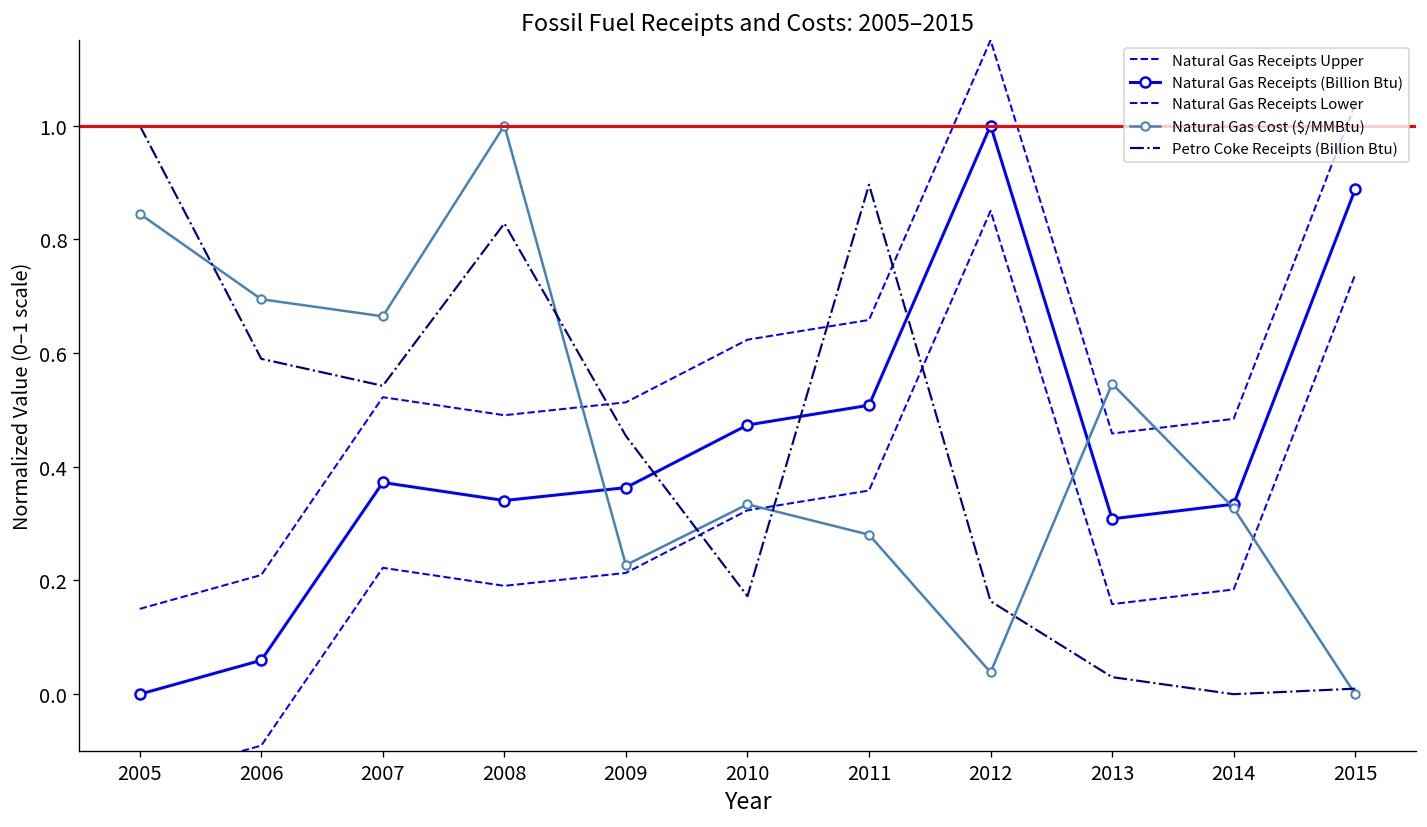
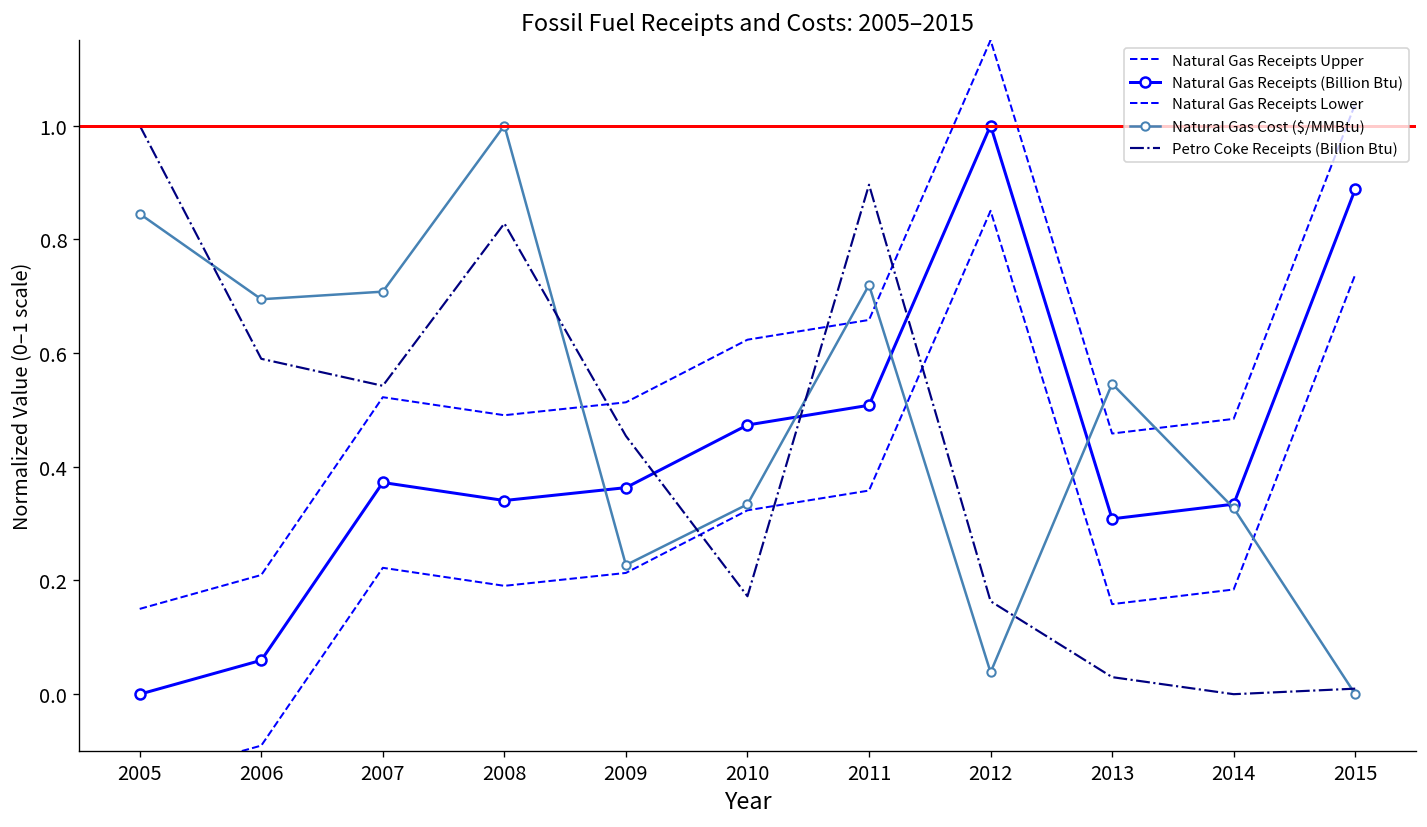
  {
    "Natural Gas Cost ($/MMBtu)": {
      "2005": 0.84,
      "2006": 0.69,
-     "2007": 0.66,
+     "2007": 0.71,
      "2008": 1.00,
      "2009": 0.23,
      "2010": 0.33,
-     "2011": 0.28,
+     "2011": 0.72,
      "2012": 0.04,
      "2013": 0.55,
      "2014": 0.33,
      "2015": 0.00
    },
    "Petro Coke Receipts (Billion Btu)": {
      "2005": 1.00,
      "2006": 0.59,
      "2007": 0.54,
      "2008": 0.83,
      "2009": 0.45,
      "2010": 0.17,
      "2011": 0.90,
      "2012": 0.16,
      "2013": 0.03,
      "2014": 0.00,
      "2015": 0.01
    }
  }
